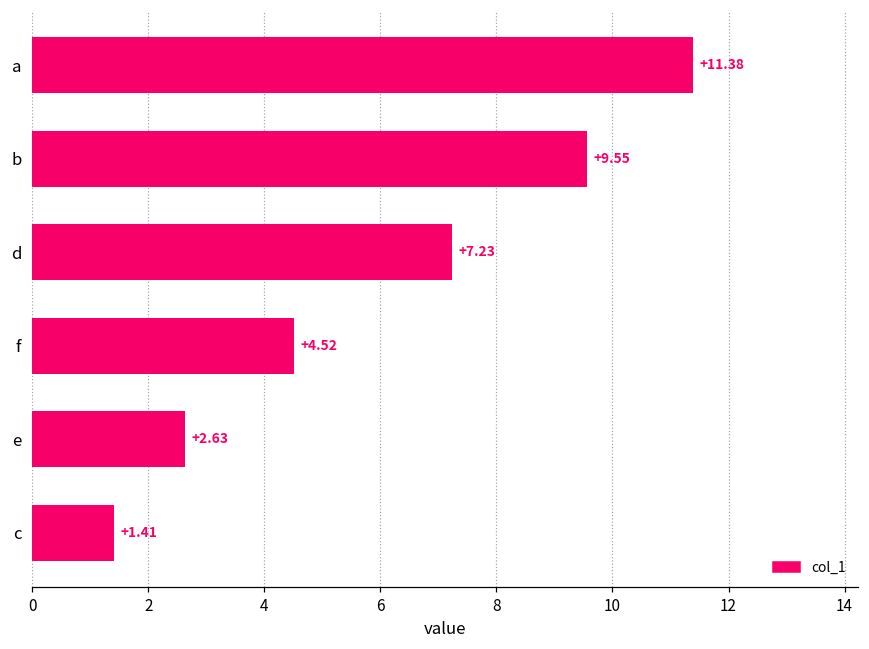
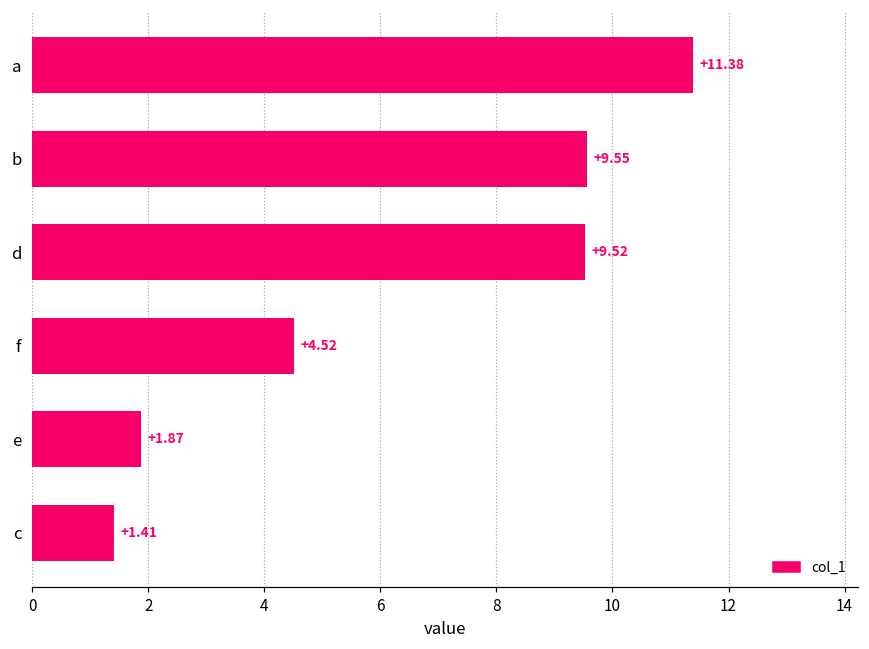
  {
    "a": "+11.38",
    "b": "+9.55",
-   "d": "+7.23",
+   "d": "+9.52",
    "f": "+4.52",
-   "e": "+2.63",
+   "e": "+1.87",
    "c": "+1.41"
  }
